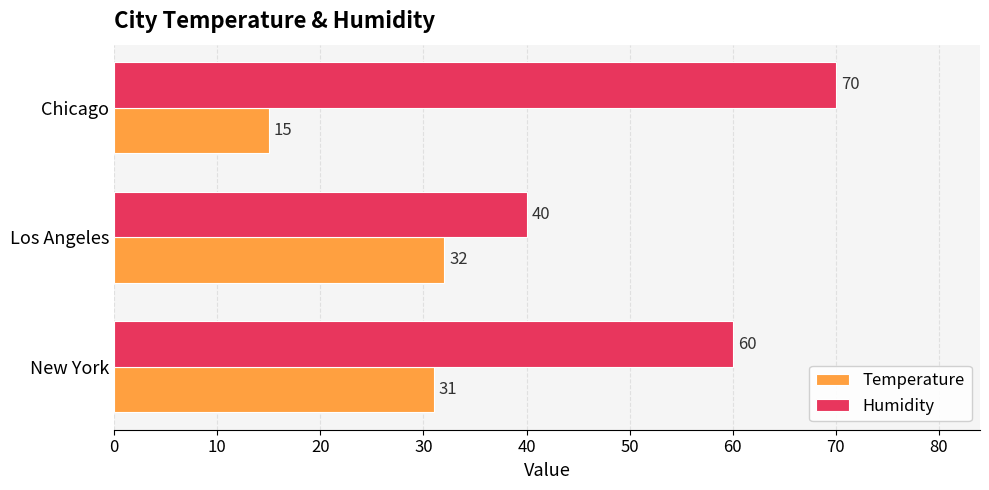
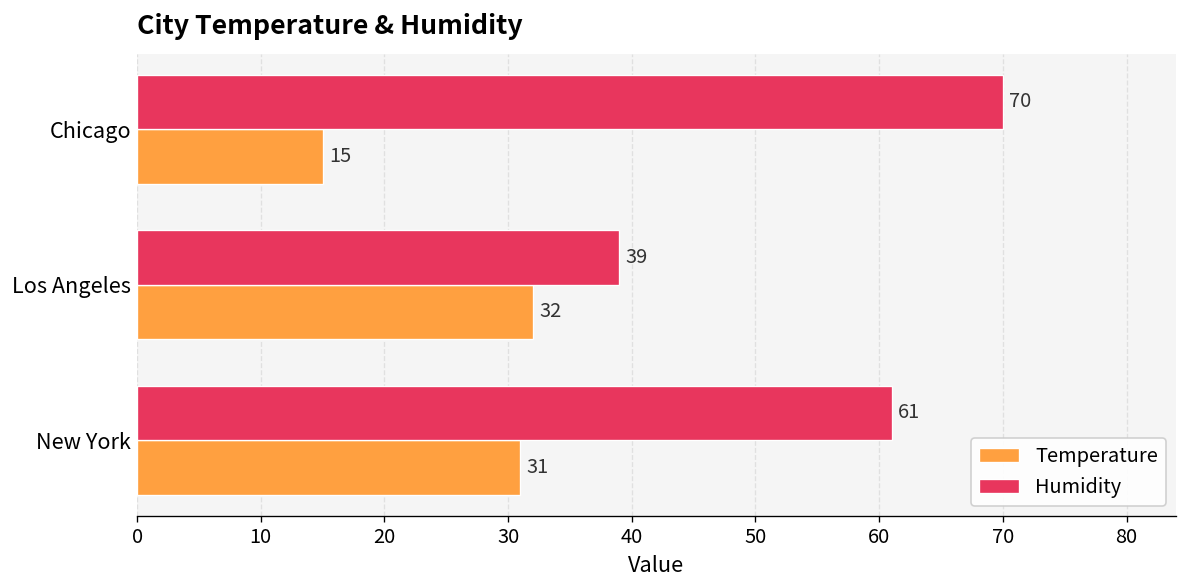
  {
    "Temperature": {
      "Chicago": 15,
      "Los Angeles": 32,
      "New York": 31
    },
    "Humidity": {
      "Chicago": 70,
-     "Los Angeles": 40,
-     "New York": 60
+     "Los Angeles": 39,
+     "New York": 61
    }
  }
